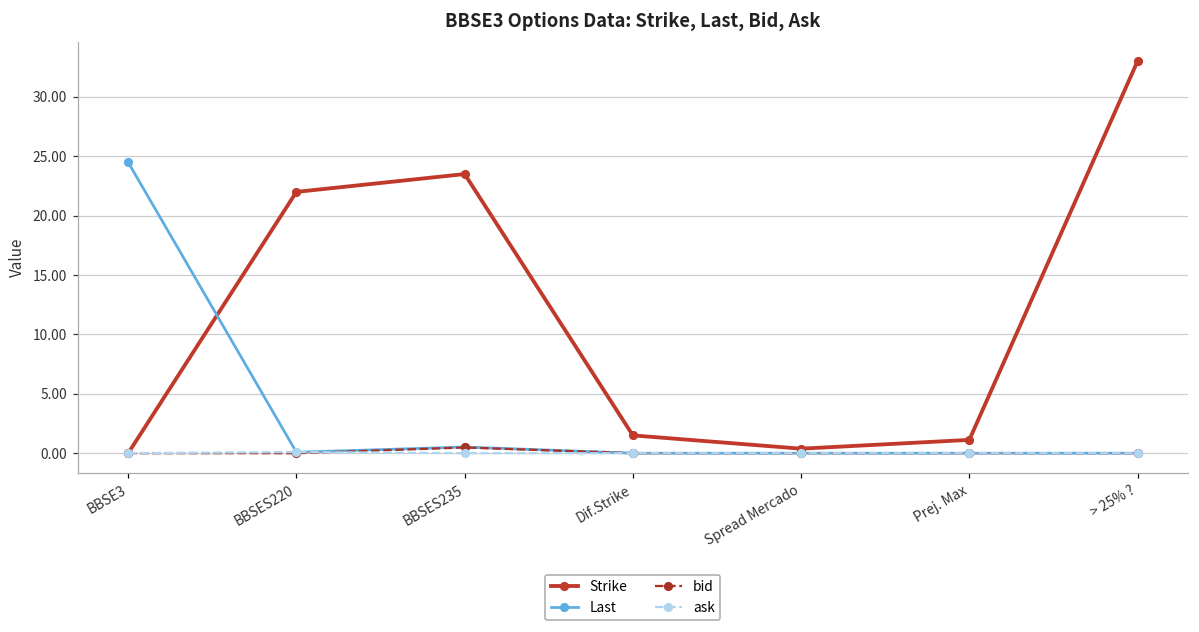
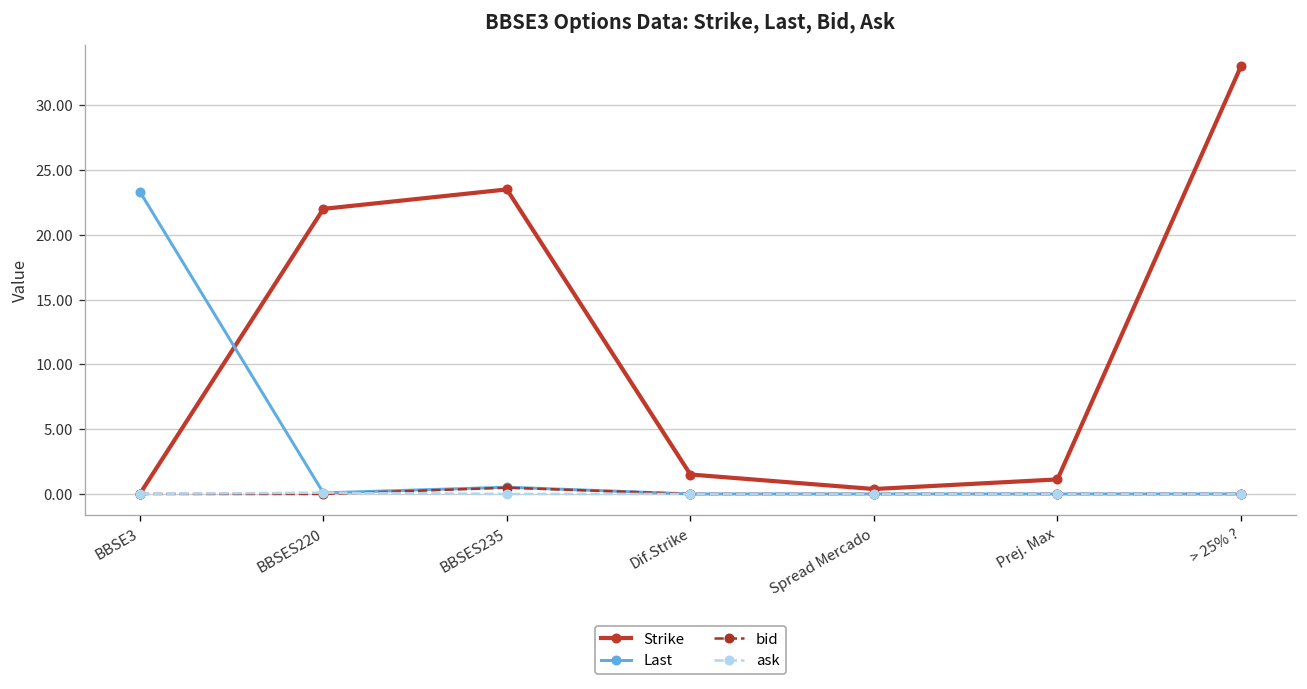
  {
    "Last": {
-     "BBSE3": 24.5
+     "BBSE3": 23.3
    },
    "ask": {
      "BBSES235": 0.0
    }
  }
